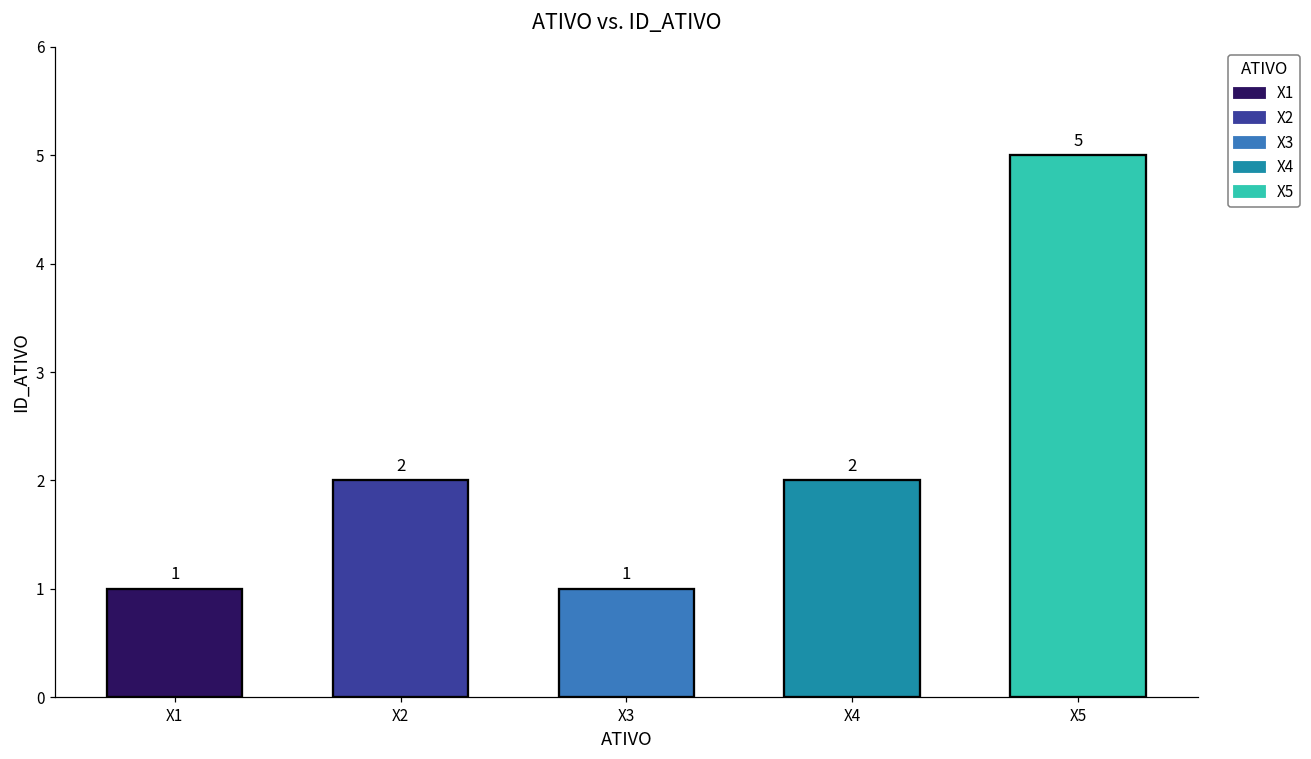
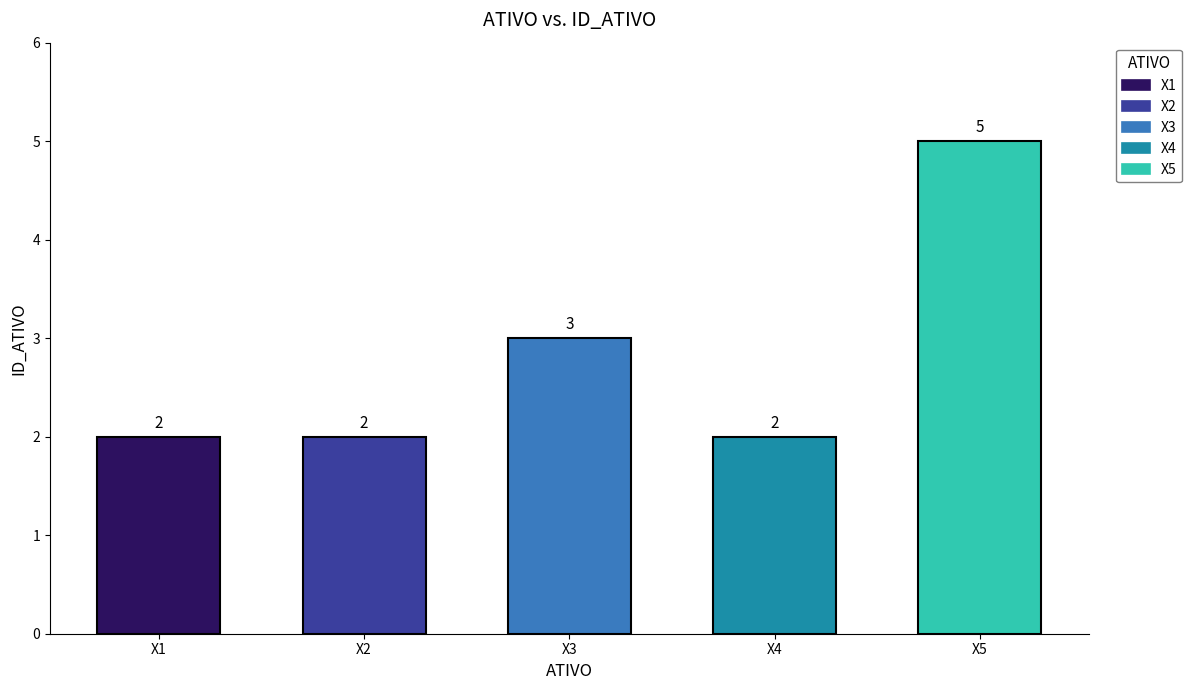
  {
-   "X1": 1,
+   "X1": 2,
    "X2": 2,
-   "X3": 1,
+   "X3": 3,
    "X4": 2,
    "X5": 5
  }
